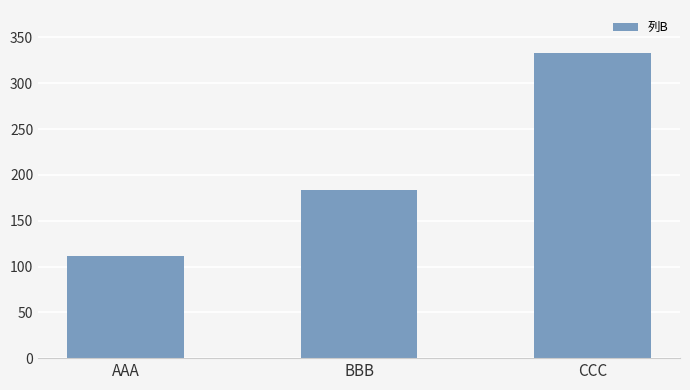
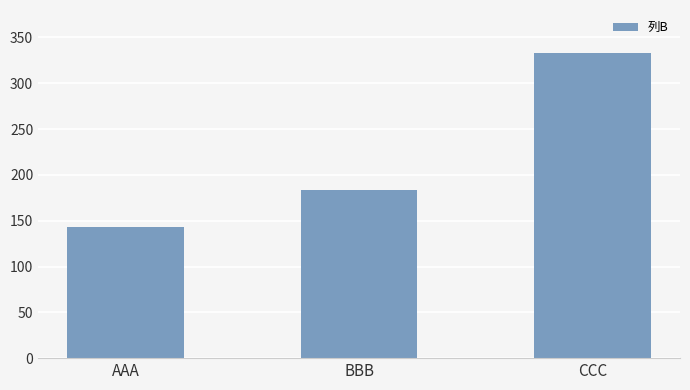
  {
-   "AAA": 110,
+   "AAA": 140,
    "BBB": 180,
    "CCC": 330
  }
